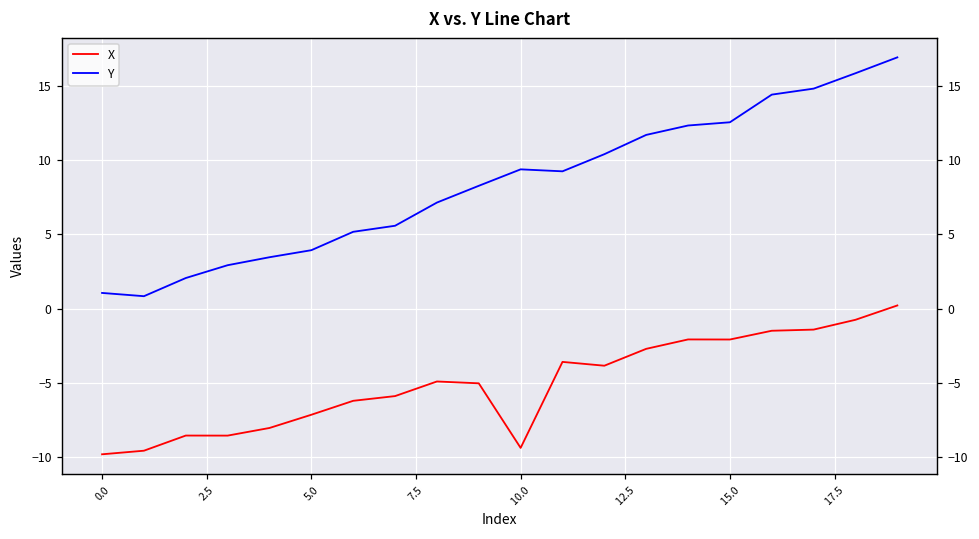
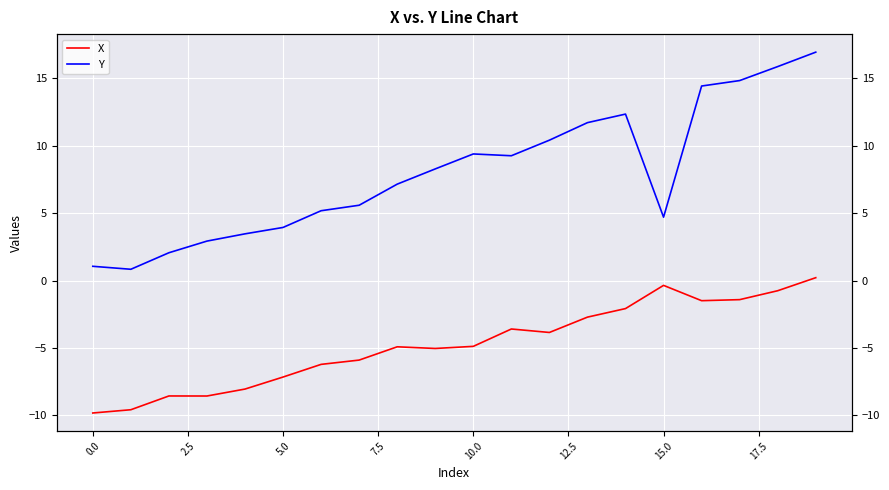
  {
    "X": {
      "0.0": -9.8,
      "5.0": -7.2,
-     "10.0": -9.4,
-     "15.0": -2.1
+     "10.0": -4.9,
+     "15.0": -0.4
    },
    "Y": {
      "0.0": 1.1,
      "5.0": 3.9,
      "10.0": 9.4,
-     "15.0": 12.6
+     "15.0": 4.7
    }
  }
